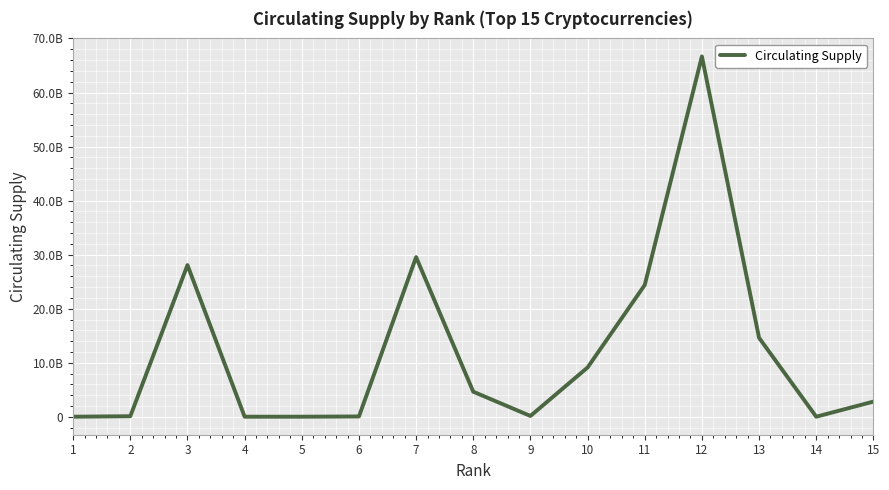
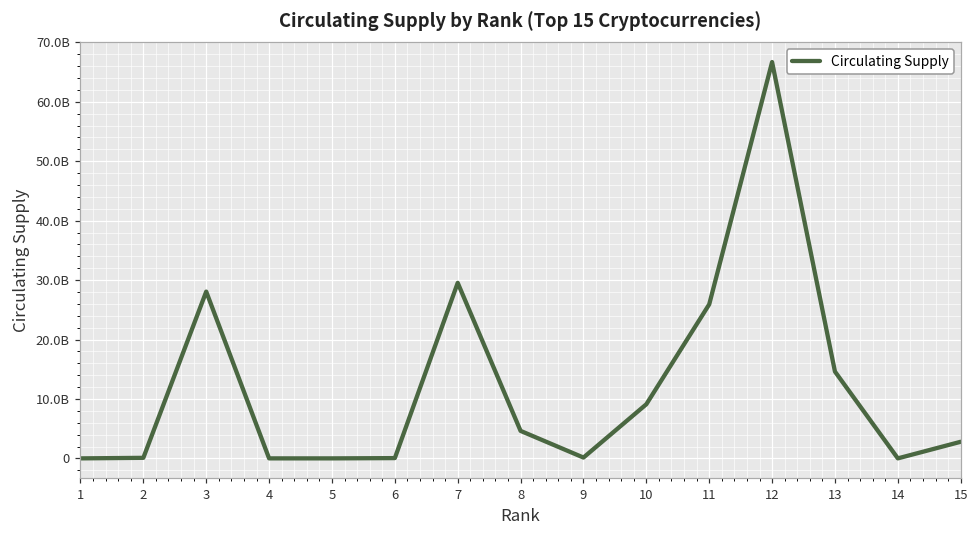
  {
    "1": 0,
    "2": 0,
    "3": 28000000000,
    "4": 0,
    "5": 0,
    "6": 0,
    "7": 30000000000,
    "8": 5000000000,
    "9": 0,
    "10": 9000000000,
-   "11": 24000000000,
+   "11": 26000000000,
    "12": 67000000000,
    "13": 15000000000,
    "14": 0,
    "15": 3000000000
  }
